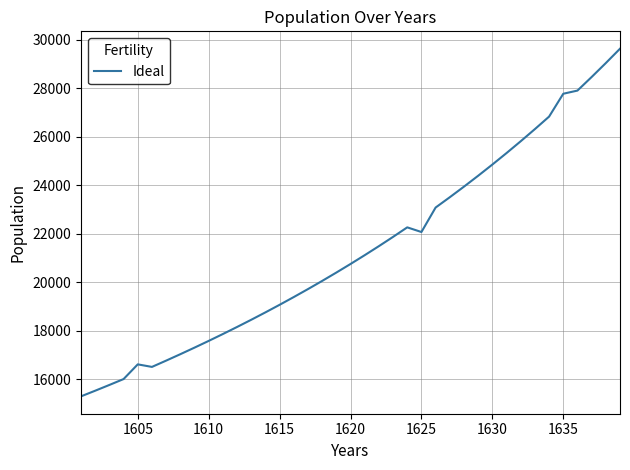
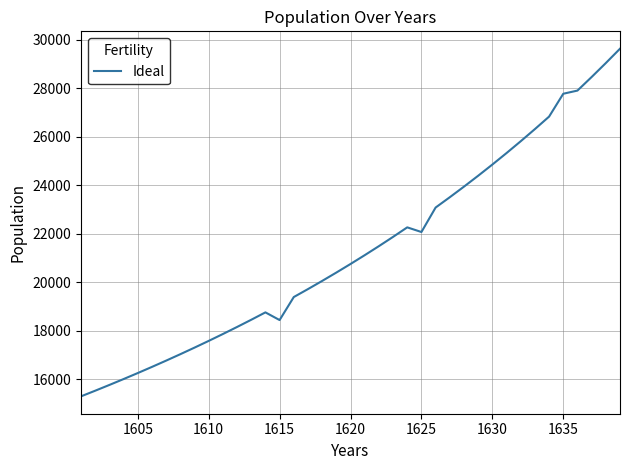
  {
-   "1605": 16600,
+   "1605": 16300,
    "1610": 17600,
-   "1615": 19100,
+   "1615": 18400,
    "1620": 20800,
    "1625": 22100,
    "1630": 24900,
    "1635": 27800
  }
